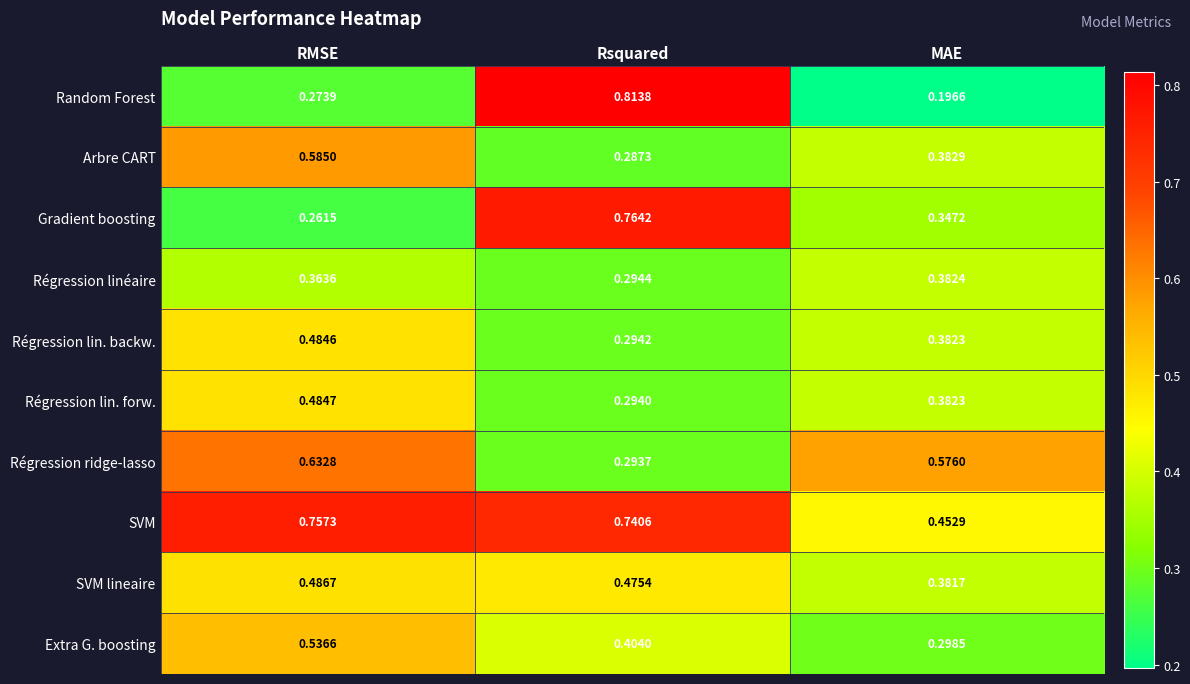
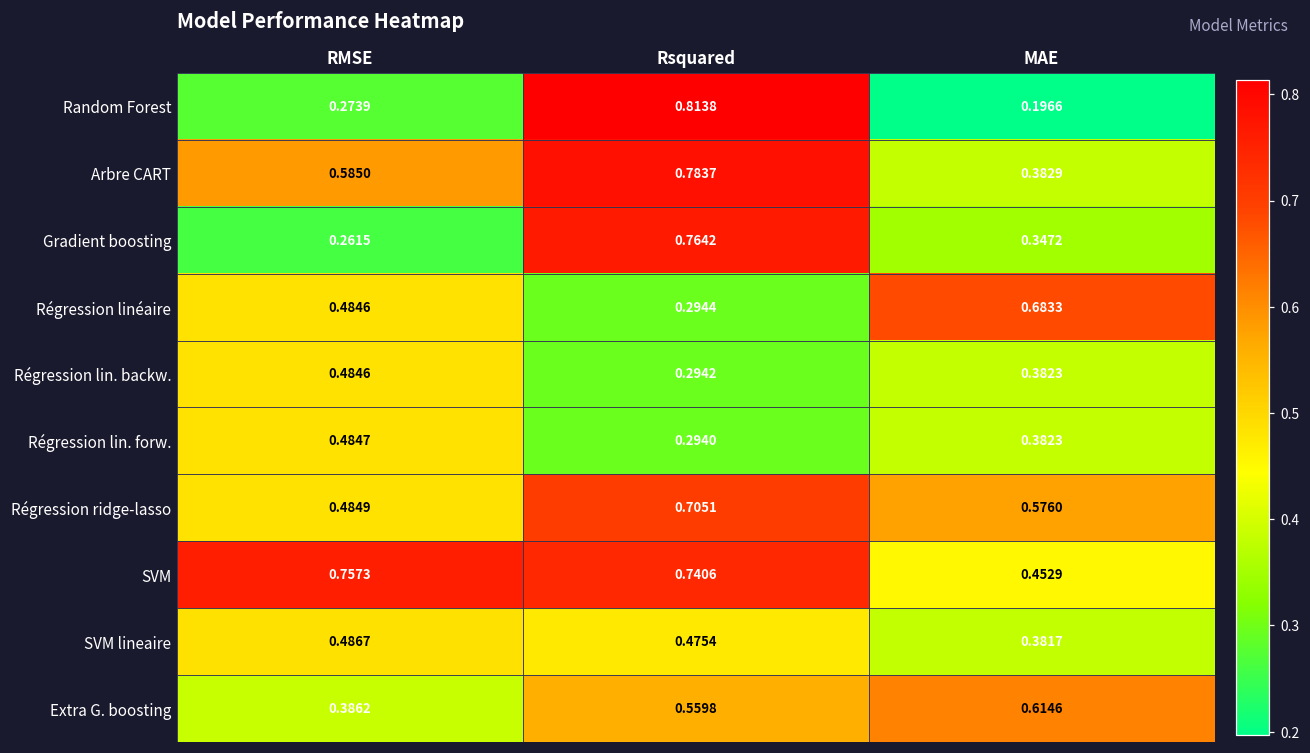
  {
    "Random Forest": {
      "RMSE": 0.2739,
      "Rsquared": 0.8138,
      "MAE": 0.1966
    },
    "Arbre CART": {
      "RMSE": 0.5850,
-     "Rsquared": 0.2873,
+     "Rsquared": 0.7837,
      "MAE": 0.3829
    },
    "Gradient boosting": {
      "RMSE": 0.2615,
      "Rsquared": 0.7642,
      "MAE": 0.3472
    },
    "Régression linéaire": {
-     "RMSE": 0.3636,
+     "RMSE": 0.4846,
      "Rsquared": 0.2944,
-     "MAE": 0.3824
+     "MAE": 0.6833
    },
    "Régression lin. backw.": {
      "RMSE": 0.4846,
      "Rsquared": 0.2942,
      "MAE": 0.3823
    },
    "Régression lin. forw.": {
      "RMSE": 0.4847,
      "Rsquared": 0.2940,
      "MAE": 0.3823
    },
    "Régression ridge-lasso": {
-     "RMSE": 0.6328,
-     "Rsquared": 0.2937,
+     "RMSE": 0.4849,
+     "Rsquared": 0.7051,
      "MAE": 0.5760
    },
    "SVM": {
      "RMSE": 0.7573,
      "Rsquared": 0.7406,
      "MAE": 0.4529
    },
    "SVM lineaire": {
      "RMSE": 0.4867,
      "Rsquared": 0.4754,
      "MAE": 0.3817
    },
    "Extra G. boosting": {
-     "RMSE": 0.5366,
-     "Rsquared": 0.4040,
-     "MAE": 0.2985
+     "RMSE": 0.3862,
+     "Rsquared": 0.5598,
+     "MAE": 0.6146
    }
  }
